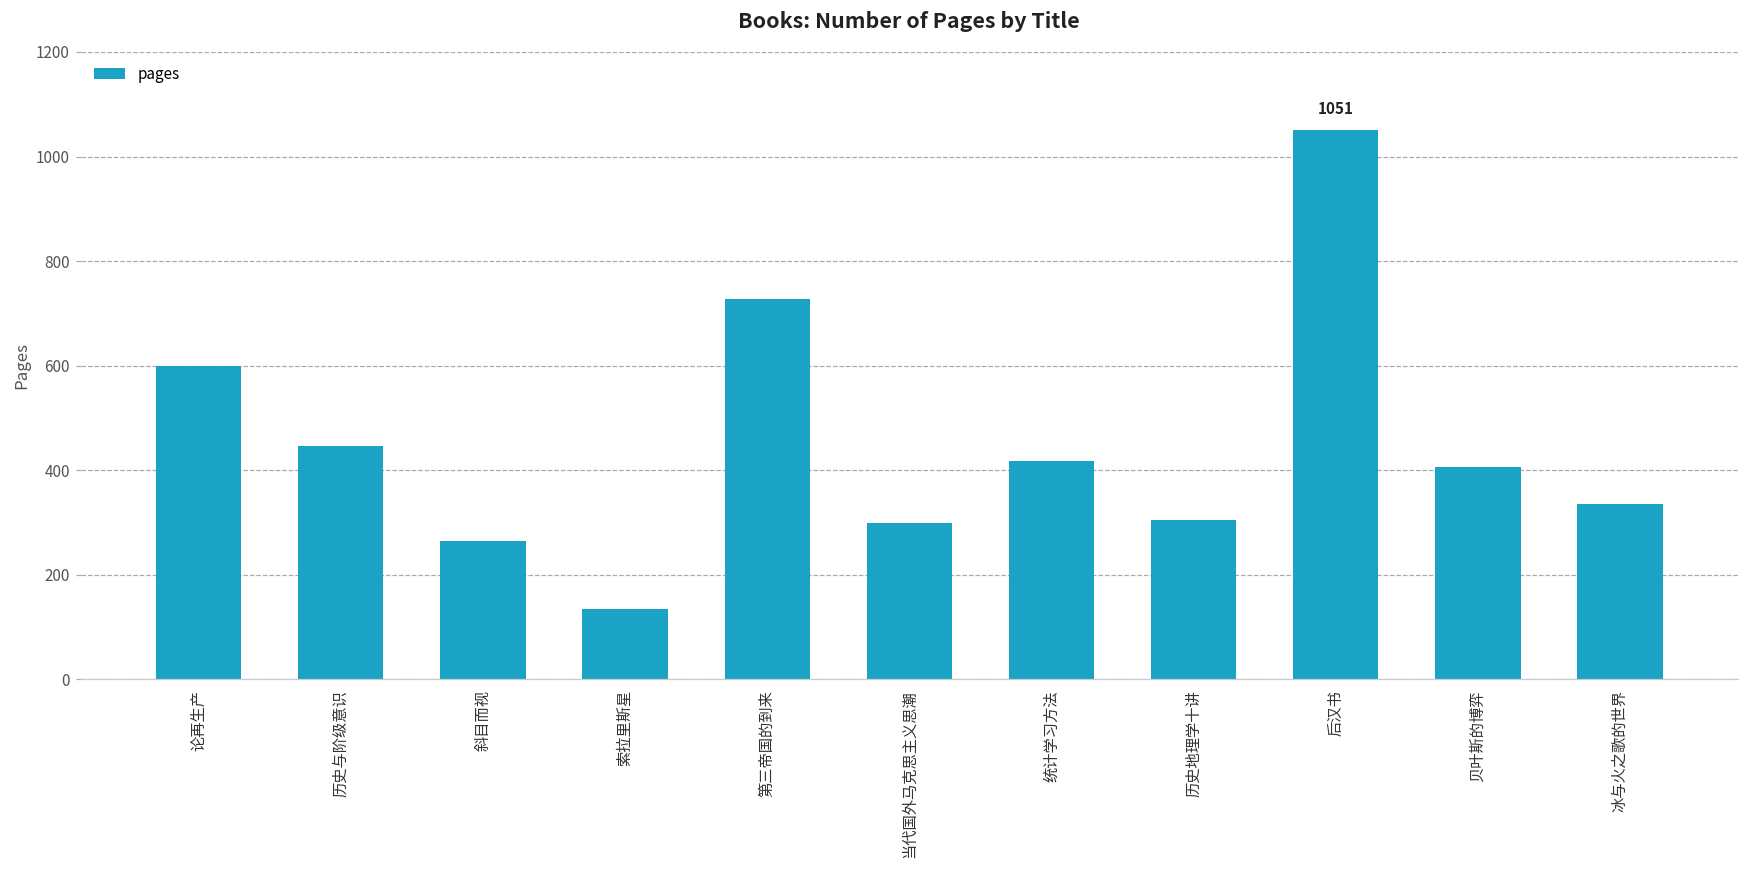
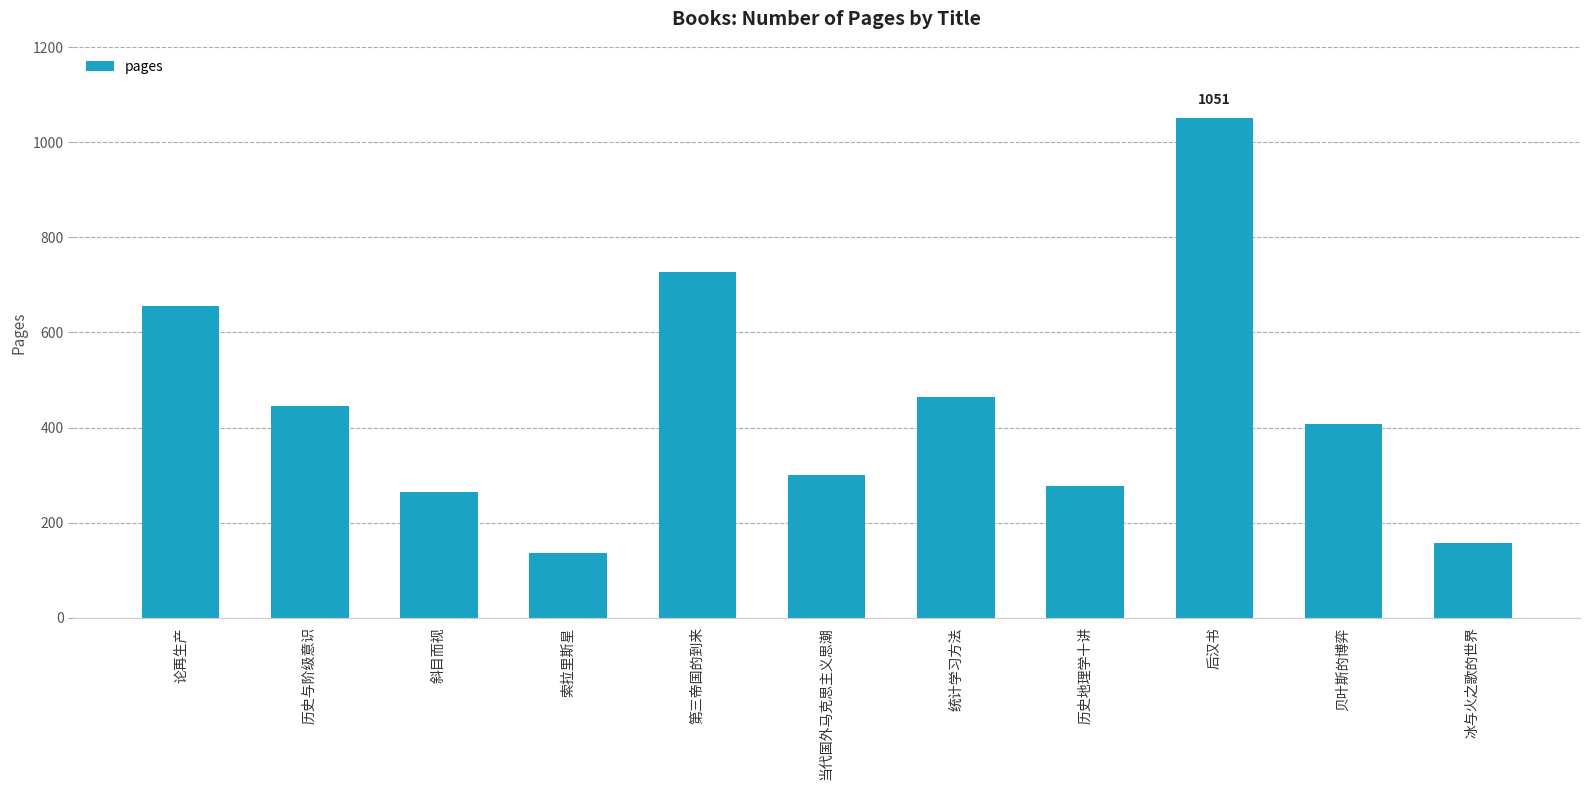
  {
-   "论再生产": 600,
+   "论再生产": 660,
    "历史与阶级意识": 450,
    "斜目而视": 260,
    "索拉里斯星": 140,
    "第三帝国的到来": 730,
    "当代国外马克思主义思潮": 300,
-   "统计学习方法": 420,
-   "历史地理学十讲": 300,
+   "统计学习方法": 460,
+   "历史地理学十讲": 280,
    "贝叶斯的博弈": 410,
-   "冰与火之歌的世界": 340
+   "冰与火之歌的世界": 160
  }
